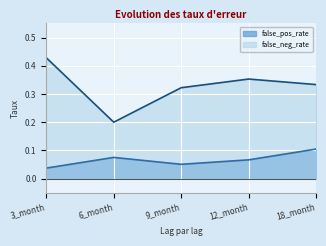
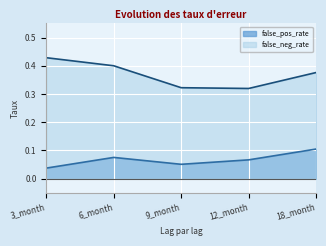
  {
    "false_pos_rate": {
      "3_month": 0.04,
      "6_month": 0.08,
      "9_month": 0.05,
      "12_month": 0.07,
      "18_month": 0.10
    },
    "false_neg_rate": {
      "3_month": 0.43,
-     "6_month": 0.2,
+     "6_month": 0.4,
      "9_month": 0.32,
-     "12_month": 0.35,
-     "18_month": 0.33
+     "12_month": 0.32,
+     "18_month": 0.38
    }
  }
